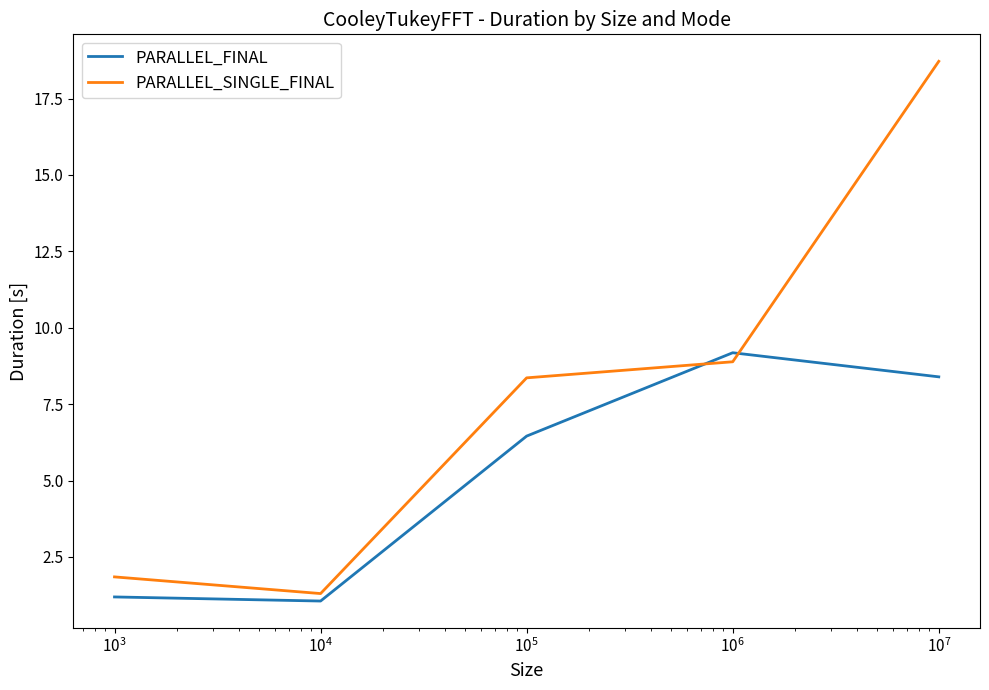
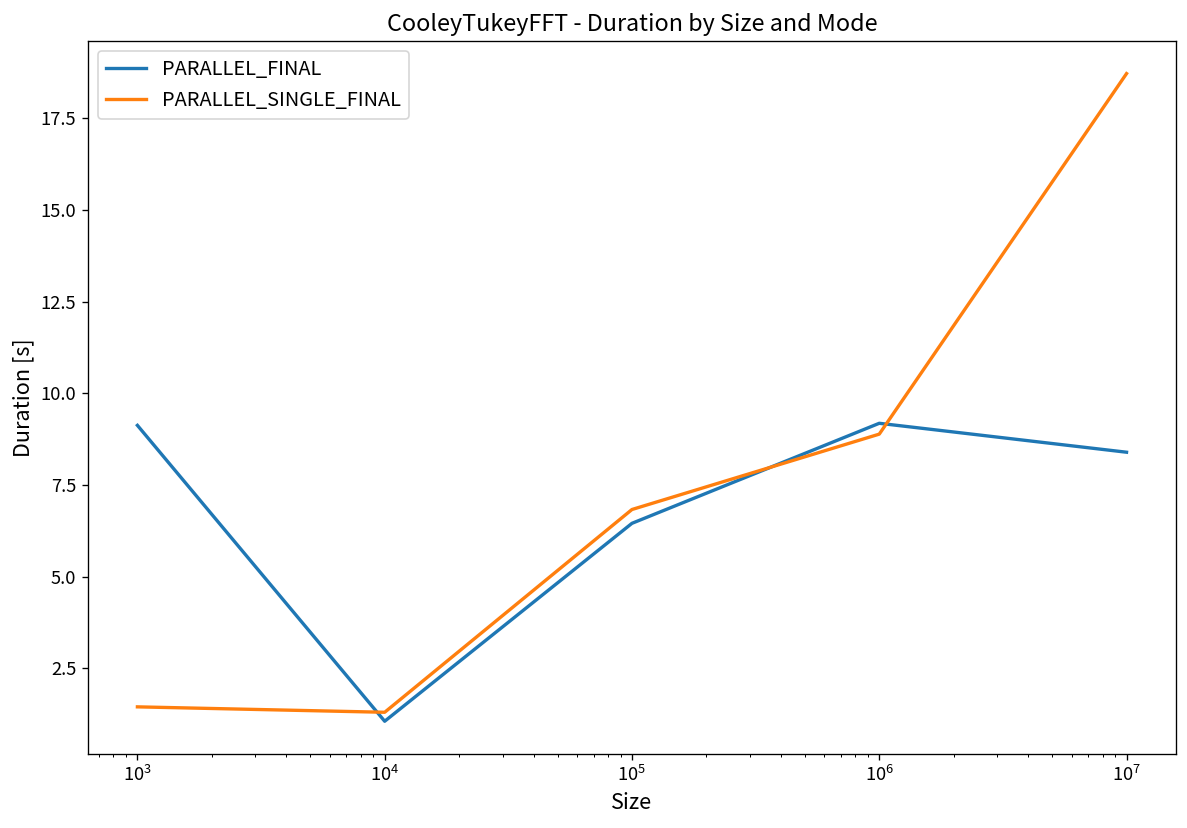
  {
    "PARALLEL_FINAL": {
-     "10^3": 1.2,
+     "10^3": 9.1,
      "10^4": 1.1,
      "10^5": 6.5,
      "10^6": 9.2,
      "10^7": 8.4
    },
    "PARALLEL_SINGLE_FINAL": {
-     "10^3": 1.8,
+     "10^3": 1.4,
      "10^4": 1.3,
-     "10^5": 8.4,
+     "10^5": 6.8,
      "10^6": 8.9,
      "10^7": 18.7
    }
  }
